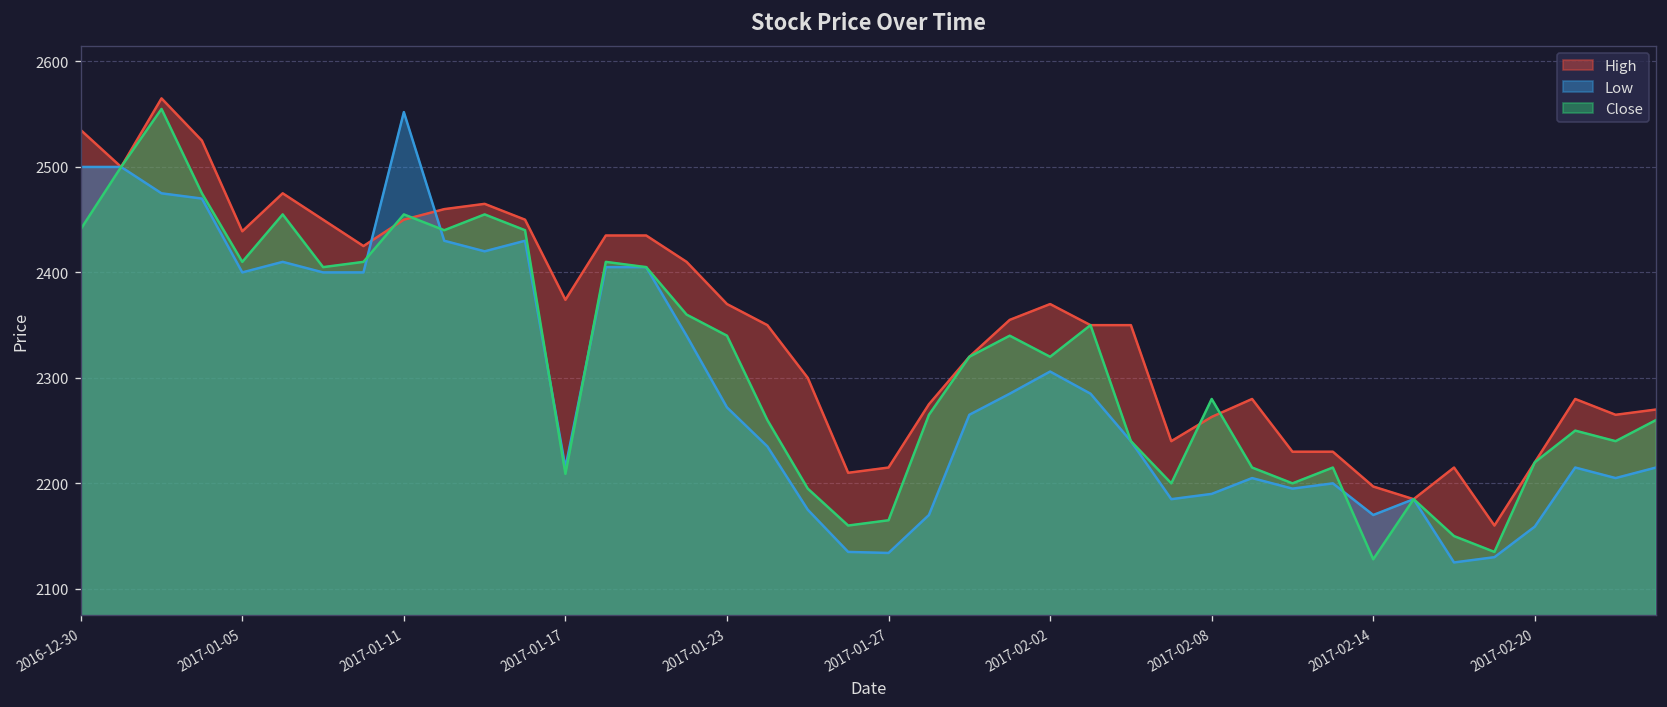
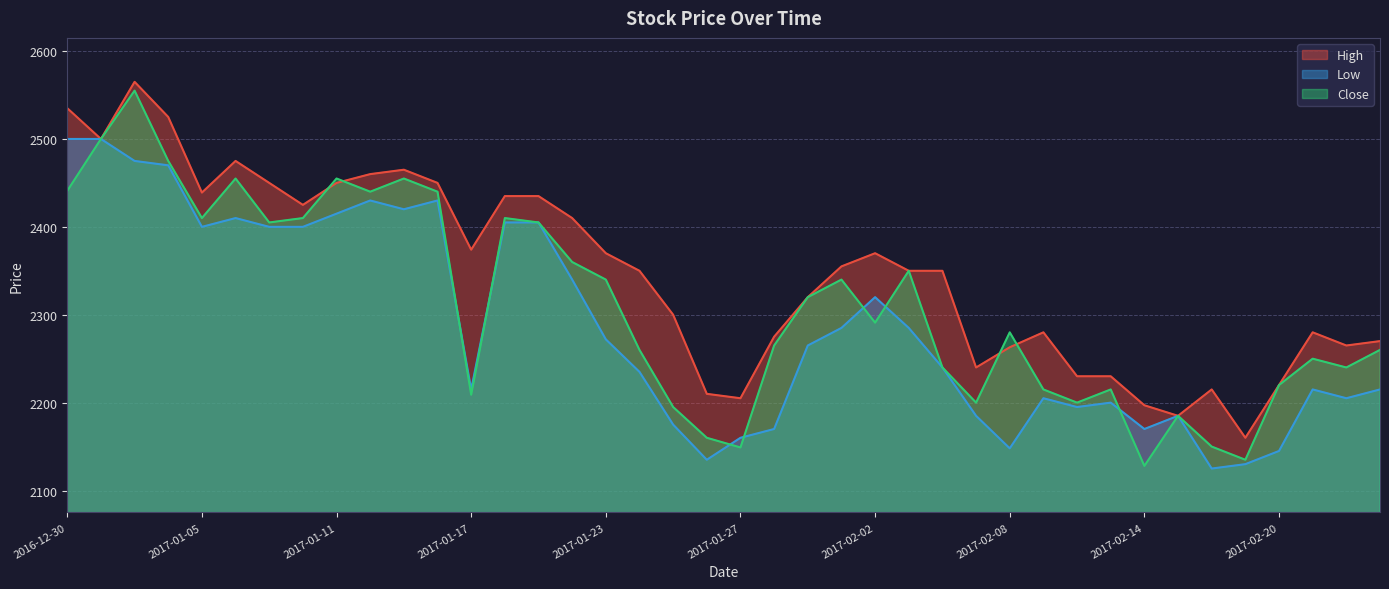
  {
    "High": {
      "2016-12-30": 2540,
      "2017-01-05": 2440,
      "2017-01-11": 2450,
      "2017-01-17": 2370,
      "2017-01-23": 2370,
-     "2017-01-27": 2220,
+     "2017-01-27": 2210,
      "2017-02-02": 2370,
      "2017-02-08": 2260,
      "2017-02-14": 2200
    },
    "Low": {
      "2016-12-30": 2500,
      "2017-01-05": 2400,
-     "2017-01-11": 2550,
+     "2017-01-11": 2420,
      "2017-01-17": 2220,
      "2017-01-23": 2270,
-     "2017-01-27": 2130,
-     "2017-02-02": 2310,
-     "2017-02-08": 2190,
+     "2017-01-27": 2160,
+     "2017-02-02": 2320,
+     "2017-02-08": 2150,
      "2017-02-14": 2170,
-     "2017-02-20": 2160
+     "2017-02-20": 2150
    },
    "Close": {
      "2016-12-30": 2440,
      "2017-01-05": 2410,
      "2017-01-11": 2460,
      "2017-01-17": 2210,
      "2017-01-23": 2340,
-     "2017-01-27": 2170,
-     "2017-02-02": 2320,
+     "2017-01-27": 2150,
+     "2017-02-02": 2290,
      "2017-02-08": 2280,
      "2017-02-14": 2130
    }
  }
